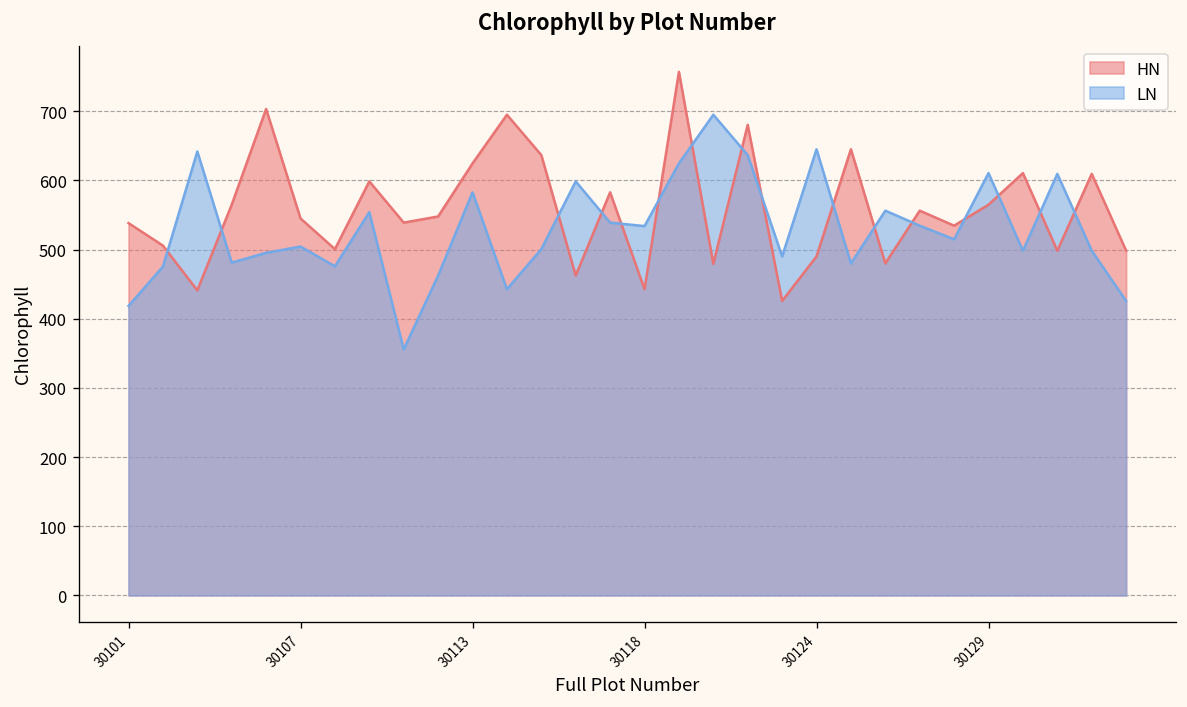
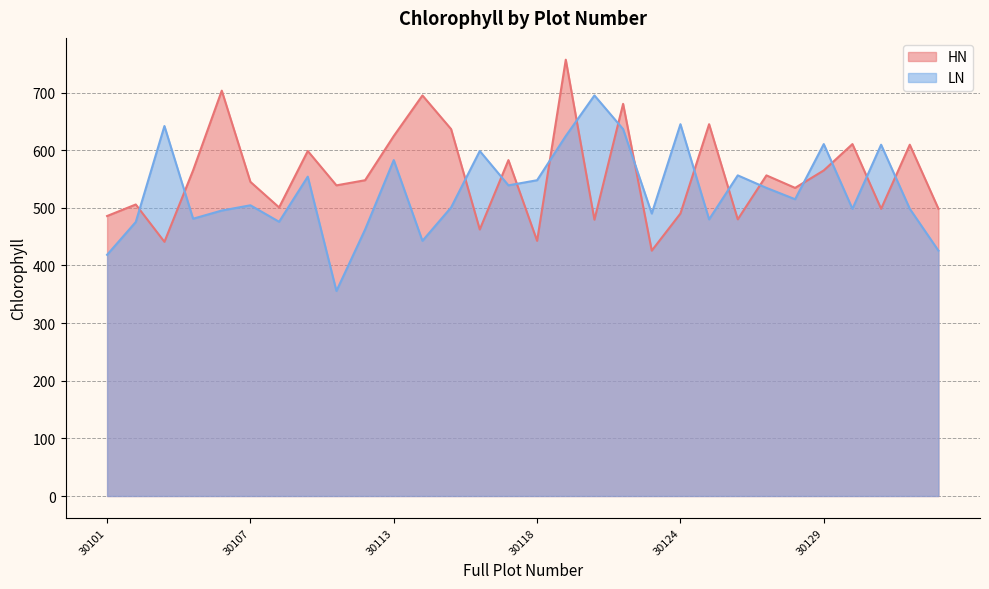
  {
    "HN": {
-     "30101": 540,
+     "30101": 490,
      "30107": 550,
      "30113": 620,
      "30118": 440,
      "30124": 490,
      "30129": 560
    },
    "LN": {
      "30101": 420,
      "30107": 500,
      "30113": 580,
-     "30118": 530,
+     "30118": 550,
      "30124": 650,
      "30129": 610
    }
  }
